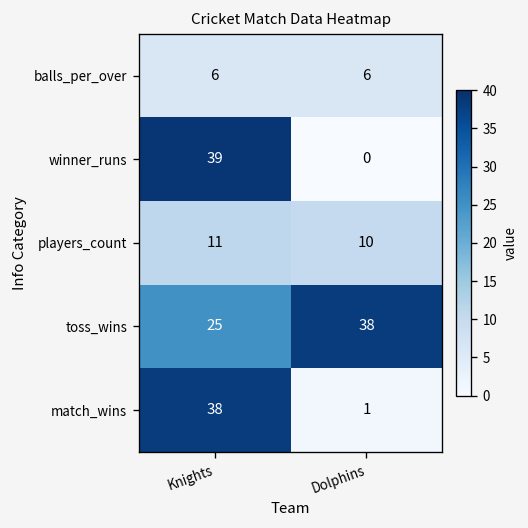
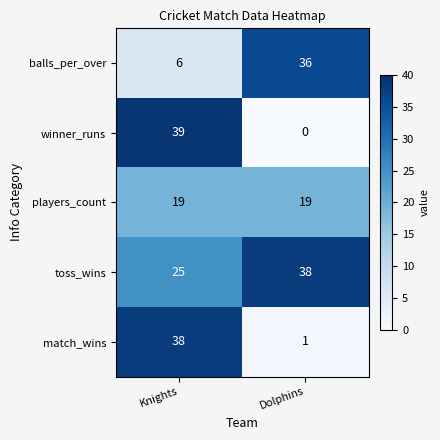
  {
    "balls_per_over": {
      "Knights": 6,
-     "Dolphins": 6
+     "Dolphins": 36
    },
    "winner_runs": {
      "Knights": 39,
      "Dolphins": 0
    },
    "players_count": {
-     "Knights": 11,
-     "Dolphins": 10
+     "Knights": 19,
+     "Dolphins": 19
    },
    "toss_wins": {
      "Knights": 25,
      "Dolphins": 38
    },
    "match_wins": {
      "Knights": 38,
      "Dolphins": 1
    }
  }
